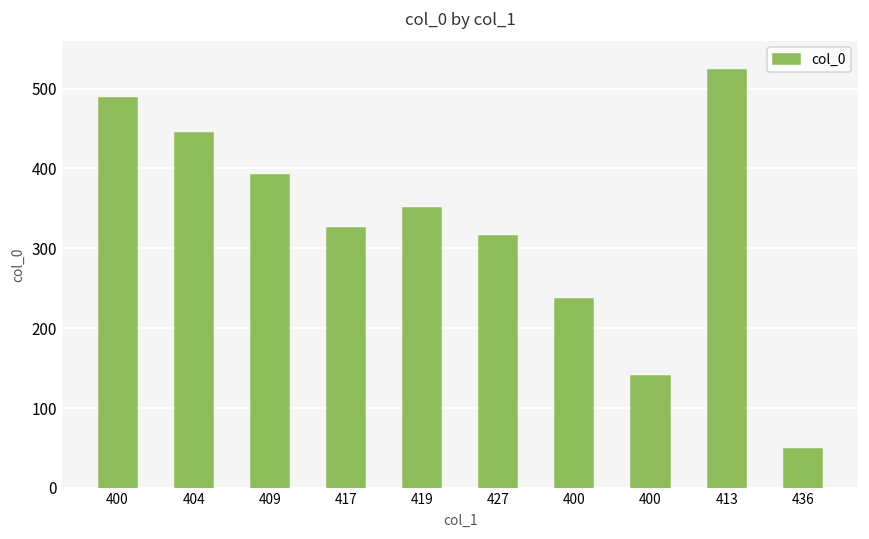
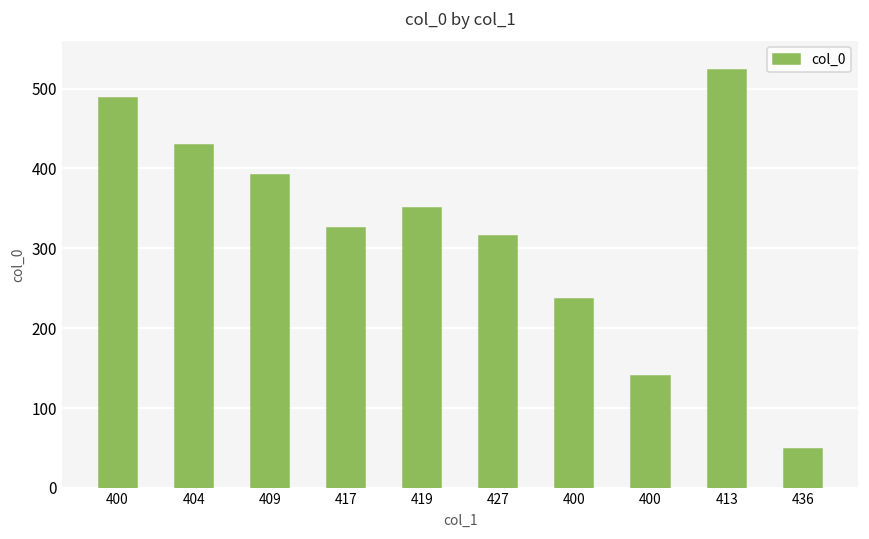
  {
-   "404": 440,
+   "404": 430,
    "409": 390,
    "417": 330,
    "419": 350,
    "427": 320,
    "413": 520,
    "436": 50
  }
